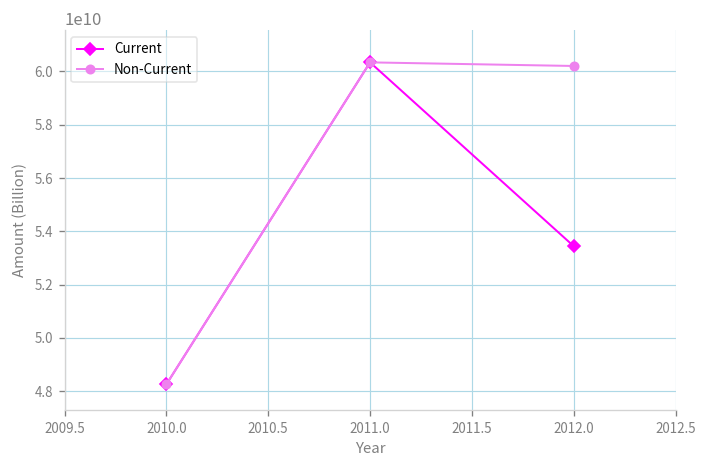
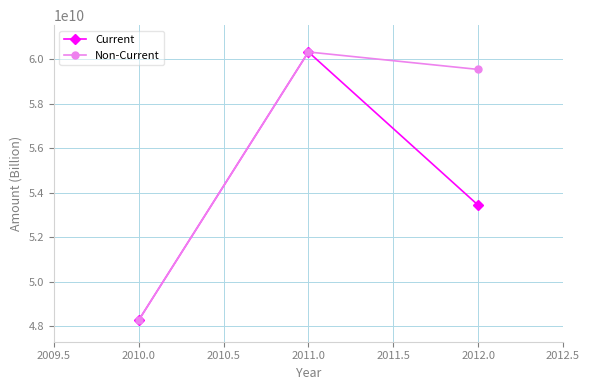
  {
    "Current": {
      "2012.0": 53400000000
    },
    "Non-Current": {
-     "2012.0": 60200000000
+     "2012.0": 59600000000
    }
  }
